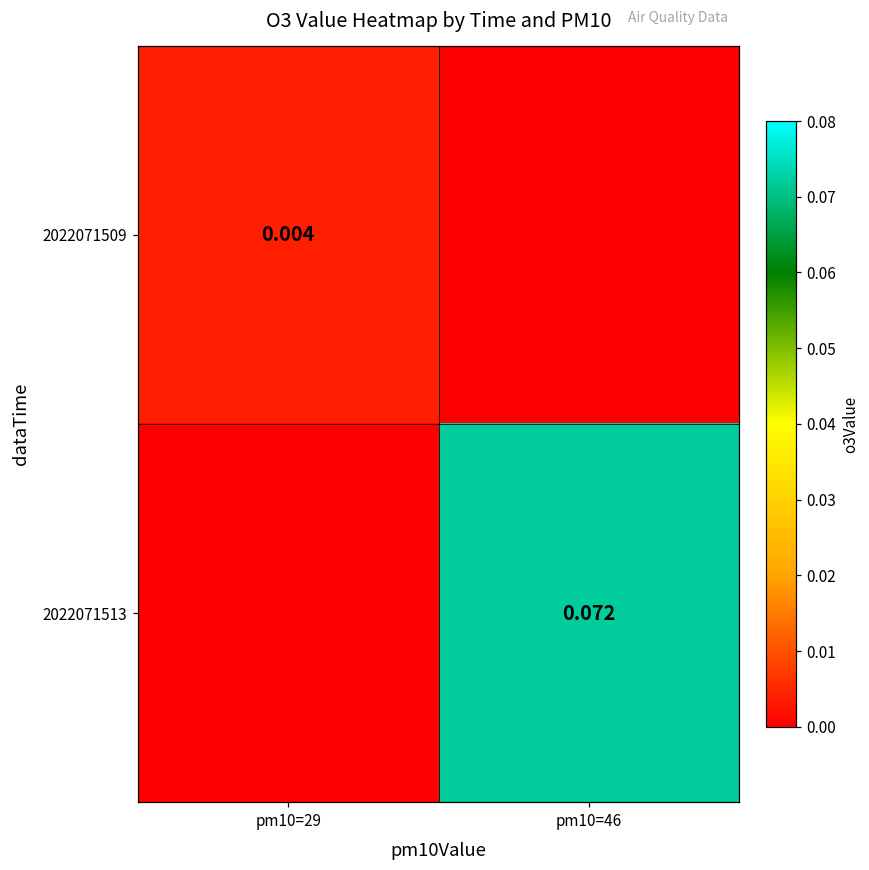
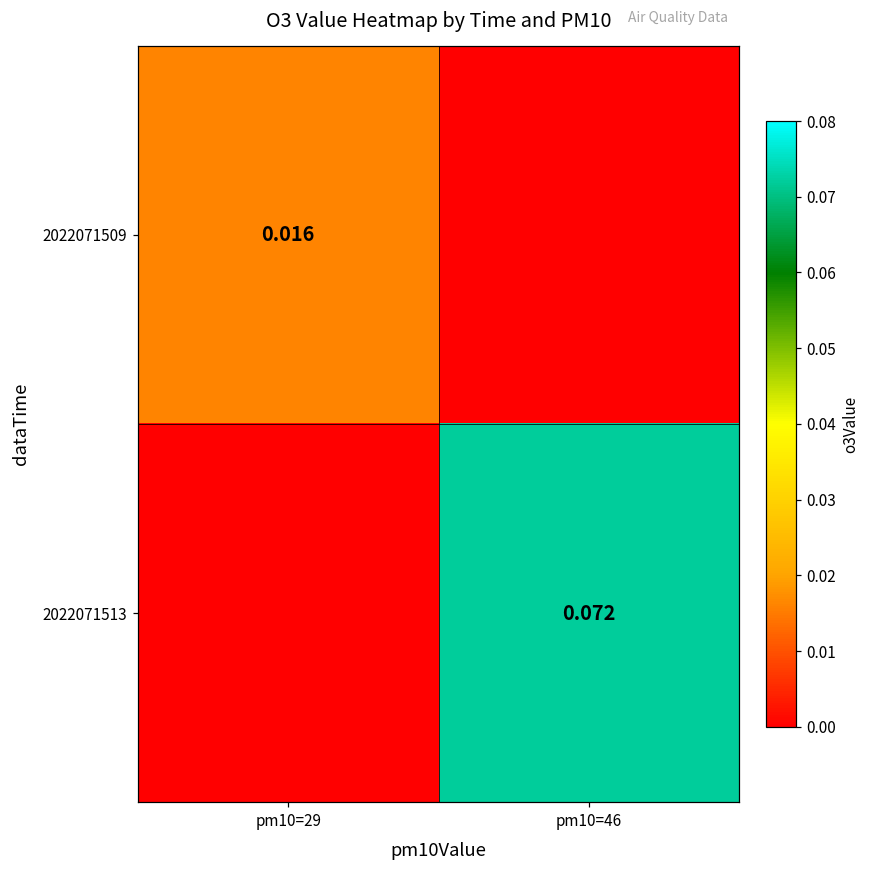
  {
    "2022071509": {
-     "pm10=29": 0.004
+     "pm10=29": 0.016
    },
    "2022071513": {
      "pm10=46": 0.072
    }
  }
